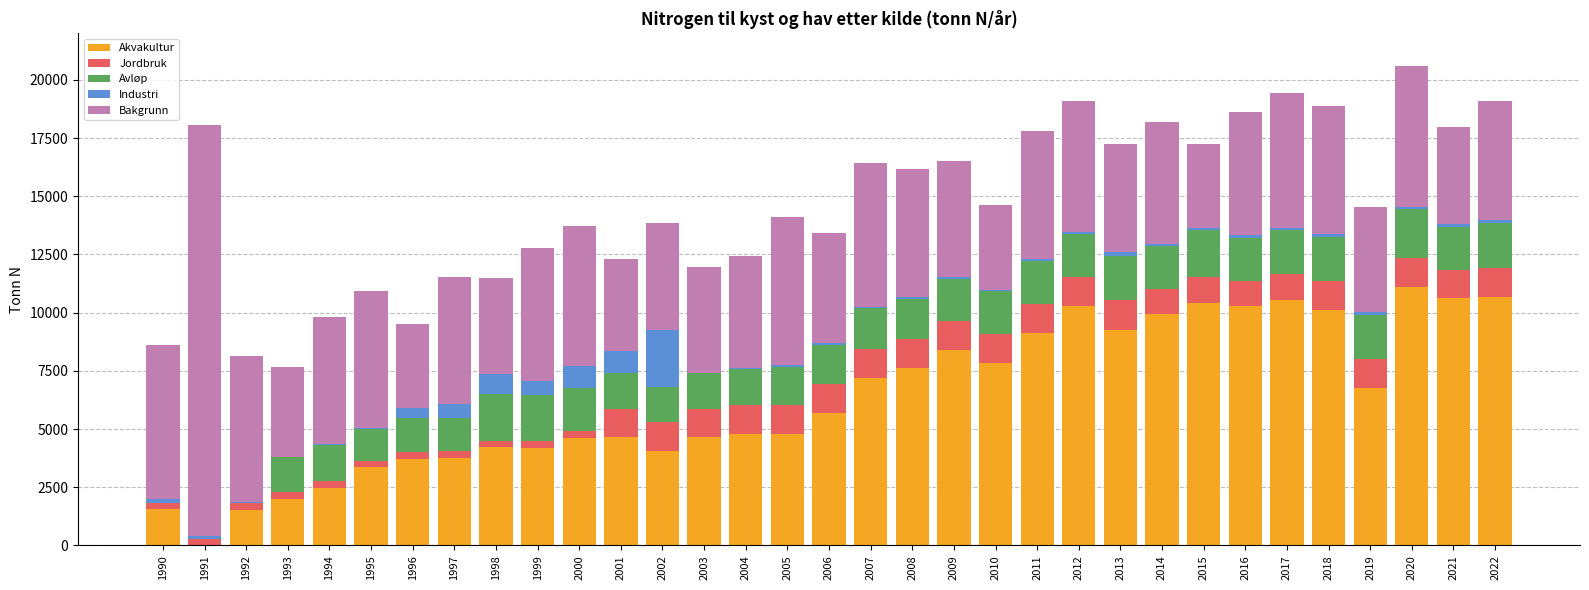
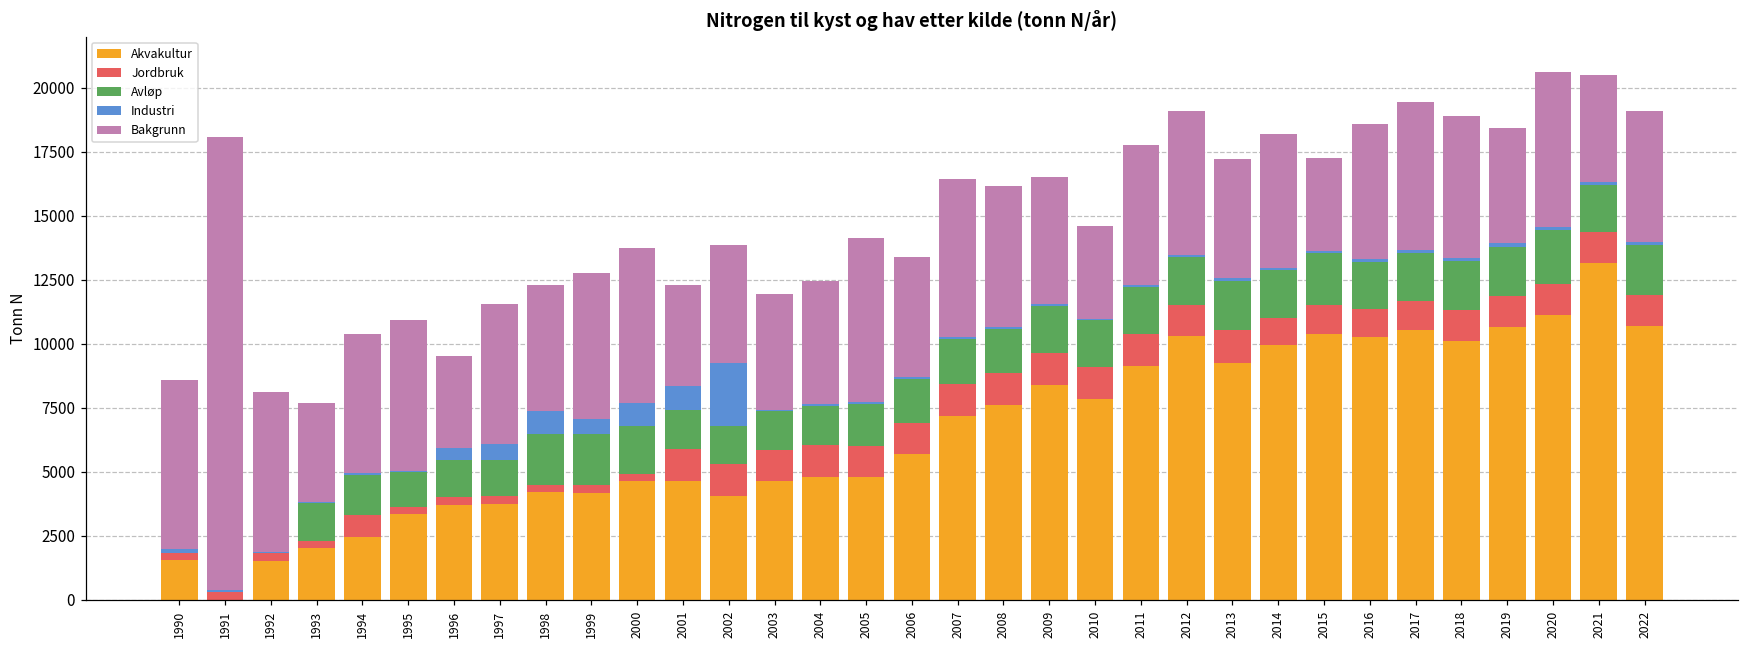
  {
    "Akvakultur": {
      "1990": 1500,
      "1991": 0,
      "1992": 1500,
      "1993": 2000,
      "1994": 2500,
      "1995": 3300,
      "1996": 3700,
      "1997": 3800,
      "1998": 4200,
      "1999": 4200,
      "2000": 4600,
      "2001": 4600,
      "2002": 4100,
      "2003": 4600,
      "2004": 4800,
      "2005": 4800,
      "2006": 5700,
      "2007": 7200,
      "2008": 7600,
      "2009": 8400,
      "2010": 7800,
      "2011": 9100,
      "2012": 10300,
      "2013": 9300,
      "2014": 10000,
      "2015": 10400,
      "2016": 10300,
      "2017": 10600,
      "2018": 10100,
-     "2019": 6800,
+     "2019": 10700,
      "2020": 11100,
-     "2021": 10600,
+     "2021": 13100,
      "2022": 10700
    },
    "Jordbruk": {
      "1990": 300,
      "1991": 300,
      "1992": 300,
      "1993": 300,
-     "1994": 300,
+     "1994": 900,
      "1995": 300,
      "1996": 300,
      "1997": 300,
      "1998": 300,
      "1999": 300,
      "2000": 300,
      "2001": 1200,
      "2002": 1200,
      "2003": 1200,
      "2004": 1200,
      "2005": 1200,
      "2006": 1200,
      "2007": 1200,
      "2008": 1200,
      "2009": 1200,
      "2010": 1200,
      "2011": 1300,
      "2012": 1200,
      "2013": 1300,
      "2014": 1100,
      "2015": 1100,
      "2016": 1100,
      "2017": 1100,
      "2018": 1200,
      "2019": 1200,
      "2020": 1200,
      "2021": 1200,
      "2022": 1200
    },
    "Avløp": {
      "1990": 0,
      "1991": 0,
      "1992": 0,
      "1993": 1500,
      "1994": 1600,
      "1995": 1300,
      "1996": 1500,
      "1997": 1400,
      "1998": 2000,
      "1999": 2000,
      "2000": 1900,
      "2001": 1500,
      "2002": 1500,
      "2003": 1500,
      "2004": 1500,
      "2005": 1600,
      "2006": 1700,
      "2007": 1800,
      "2008": 1700,
      "2009": 1800,
      "2010": 1800,
      "2011": 1900,
      "2012": 1900,
      "2013": 1900,
      "2014": 1800,
      "2015": 2000,
      "2016": 1800,
      "2017": 1900,
      "2018": 1900,
      "2019": 1900,
      "2020": 2100,
      "2021": 1800,
      "2022": 1900
    },
    "Industri": {
      "1990": 200,
      "1991": 100,
      "1996": 500,
      "1997": 600,
      "1998": 900,
      "1999": 600,
      "2000": 900,
      "2001": 900,
      "2002": 2500,
      "2013": 100,
      "2018": 100,
      "2019": 100,
      "2021": 100,
      "2022": 100
    },
    "Bakgrunn": {
      "1990": 6600,
      "1991": 17700,
      "1992": 6300,
      "1993": 3900,
      "1994": 5400,
      "1995": 5900,
      "1996": 3600,
      "1997": 5500,
-     "1998": 4100,
+     "1998": 5000,
      "1999": 5700,
      "2000": 6000,
      "2001": 3900,
      "2002": 4600,
      "2003": 4500,
      "2004": 4800,
      "2005": 6400,
      "2006": 4700,
      "2007": 6200,
      "2008": 5500,
      "2009": 5000,
      "2010": 3600,
      "2011": 5500,
      "2012": 5600,
      "2013": 4600,
      "2014": 5200,
      "2015": 3600,
      "2016": 5300,
      "2017": 5800,
      "2018": 5500,
      "2019": 4500,
      "2020": 6100,
      "2021": 4200,
      "2022": 5100
    }
  }
